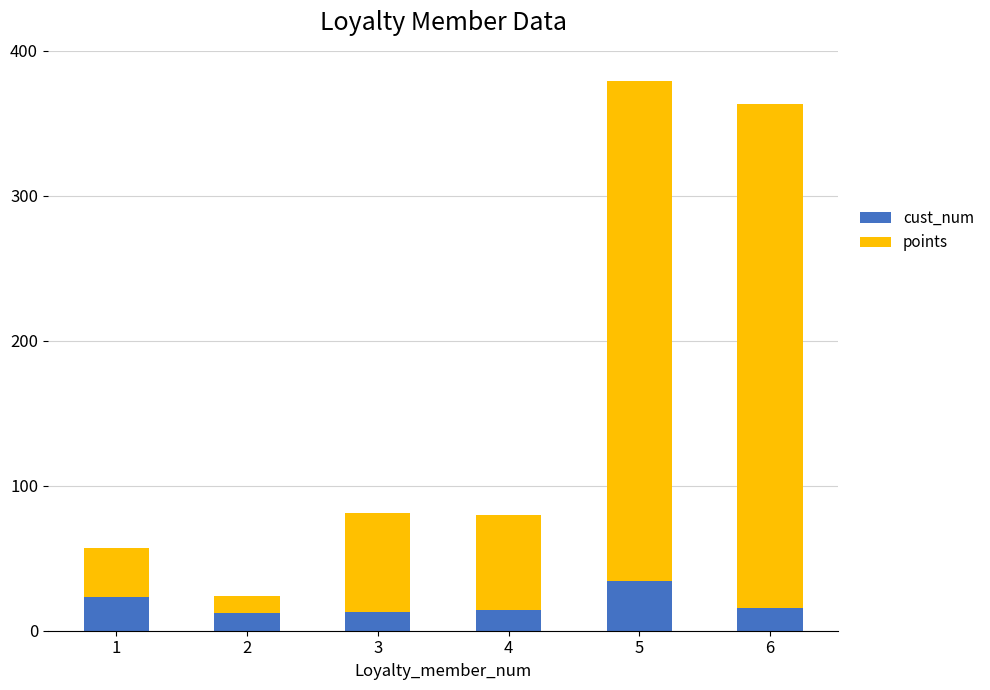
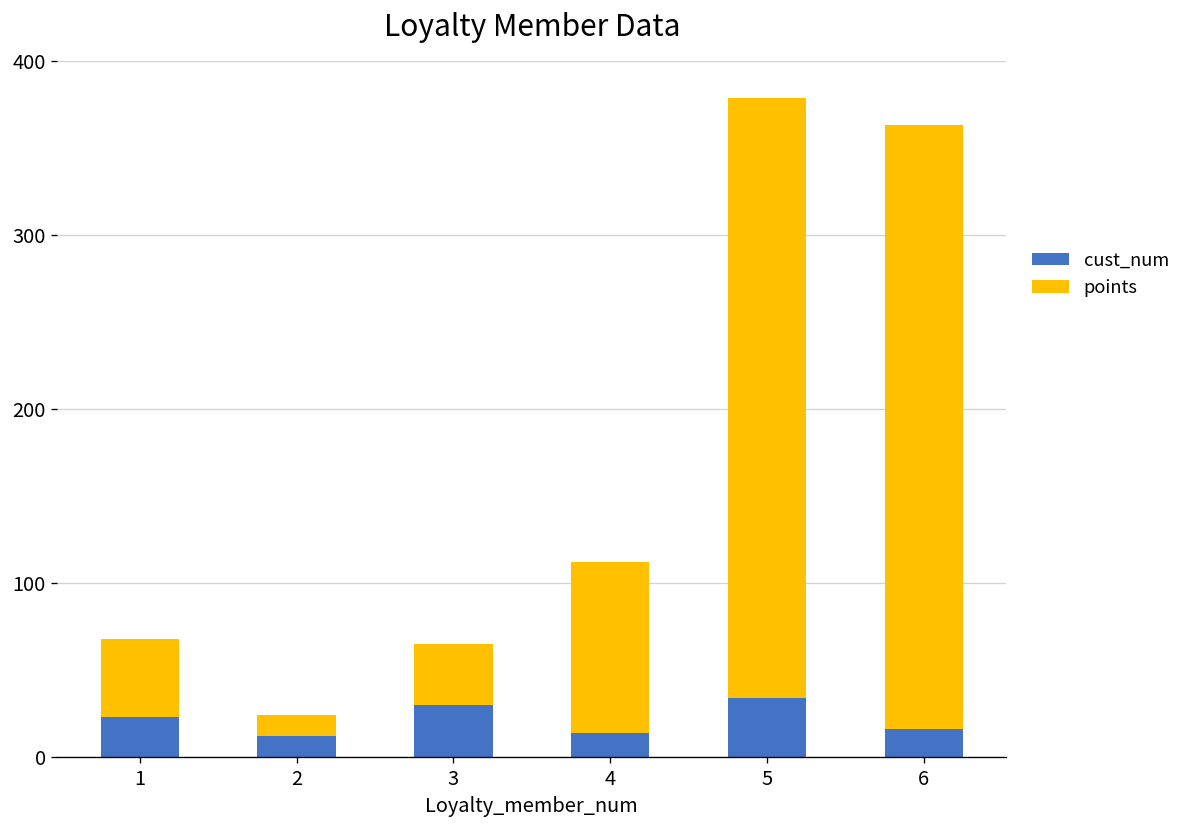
  {
    "cust_num": {
      "1": 23,
      "2": 12,
-     "3": 13,
+     "3": 30,
      "4": 14,
      "5": 34,
      "6": 16
    },
    "points": {
-     "1": 34,
+     "1": 45,
      "2": 12,
-     "3": 68,
-     "4": 66,
+     "3": 35,
+     "4": 98,
      "5": 345,
      "6": 347
    }
  }
